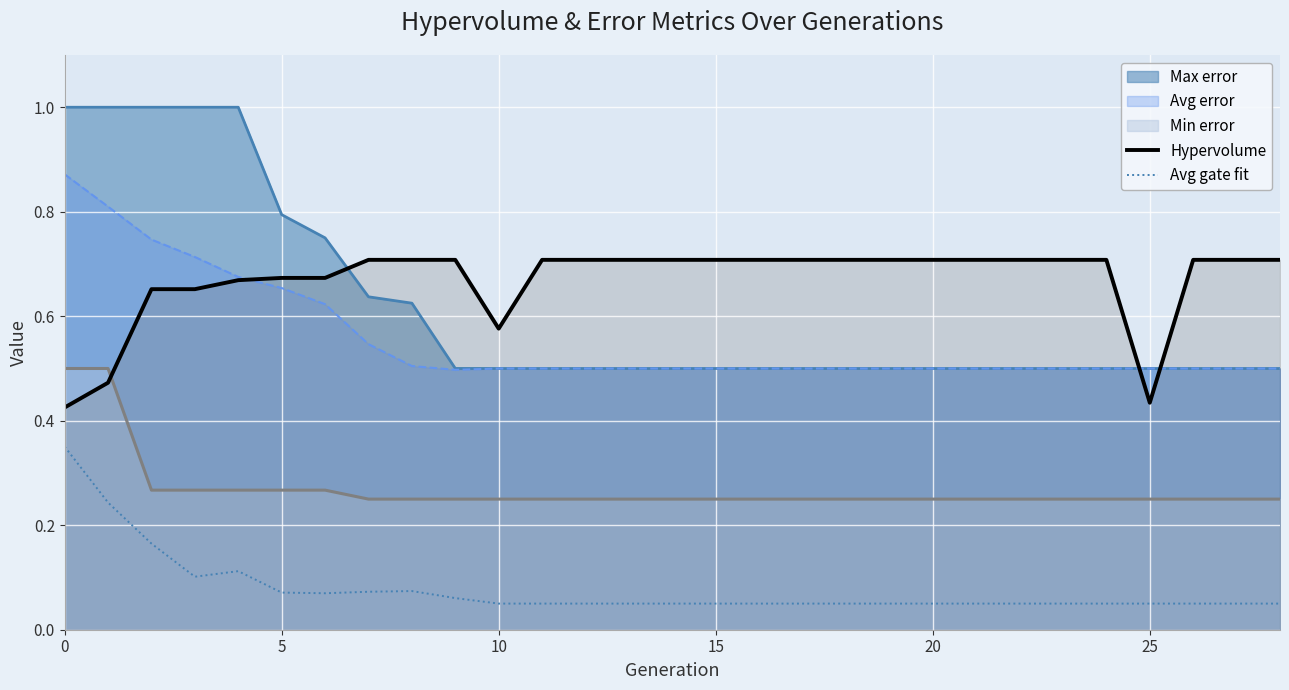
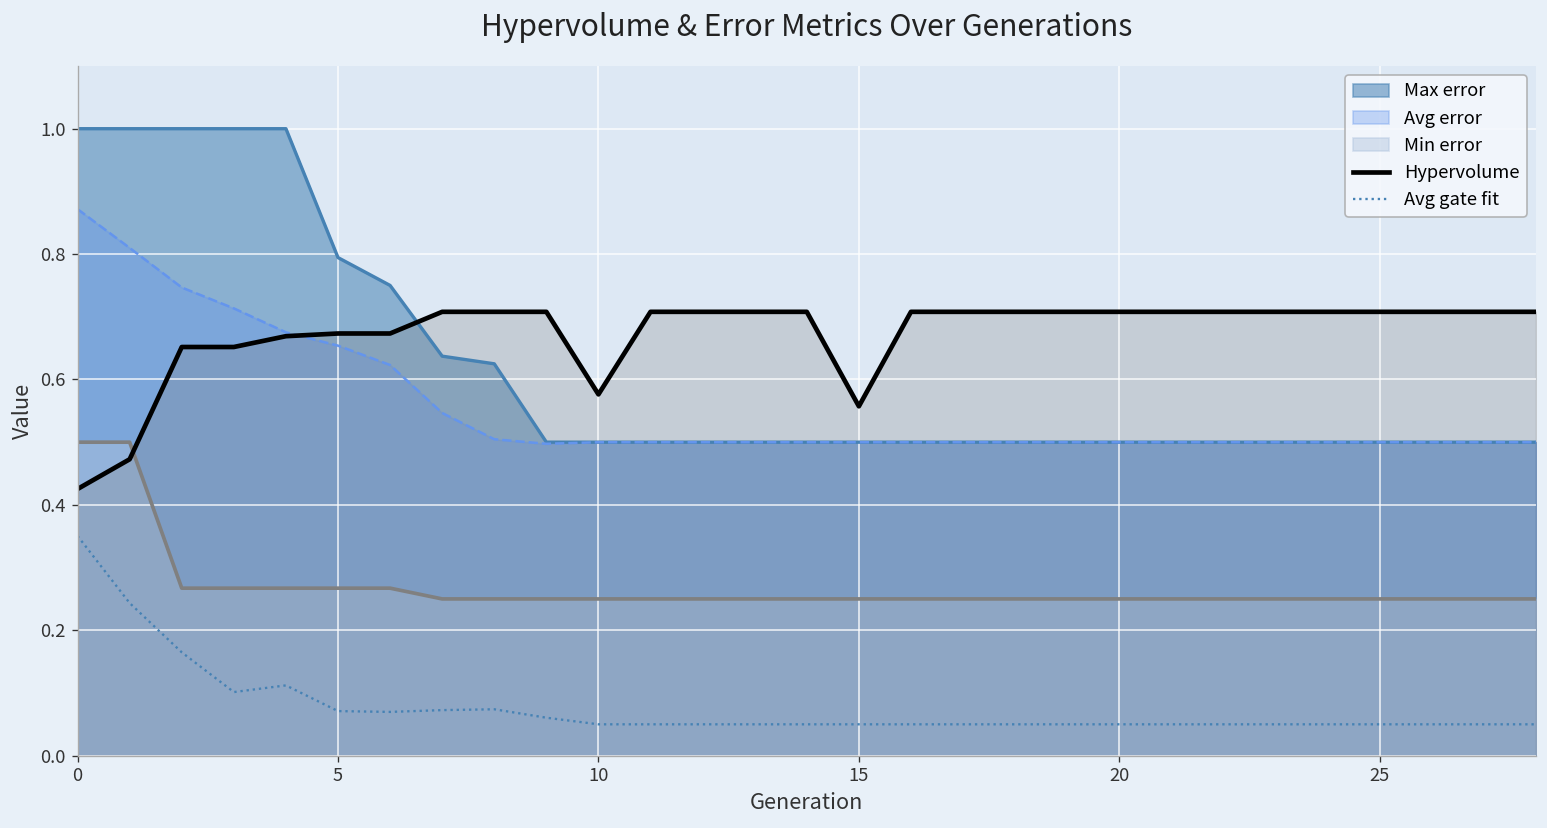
  {
    "Hypervolume": {
      "0": 0.43,
      "5": 0.67,
      "10": 0.58,
-     "15": 0.71,
+     "15": 0.56,
      "20": 0.71,
-     "25": 0.43
+     "25": 0.71
    }
  }
